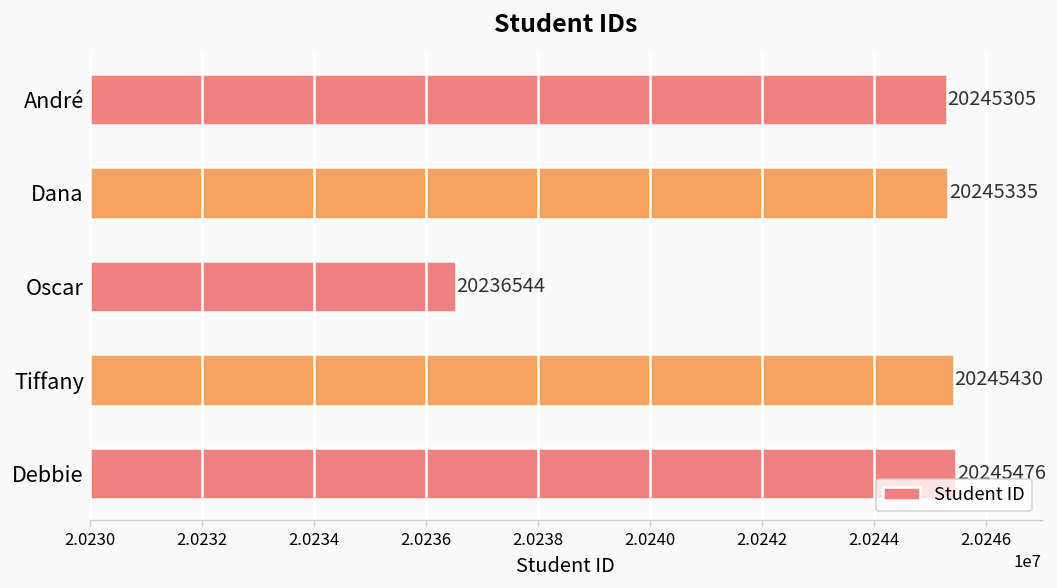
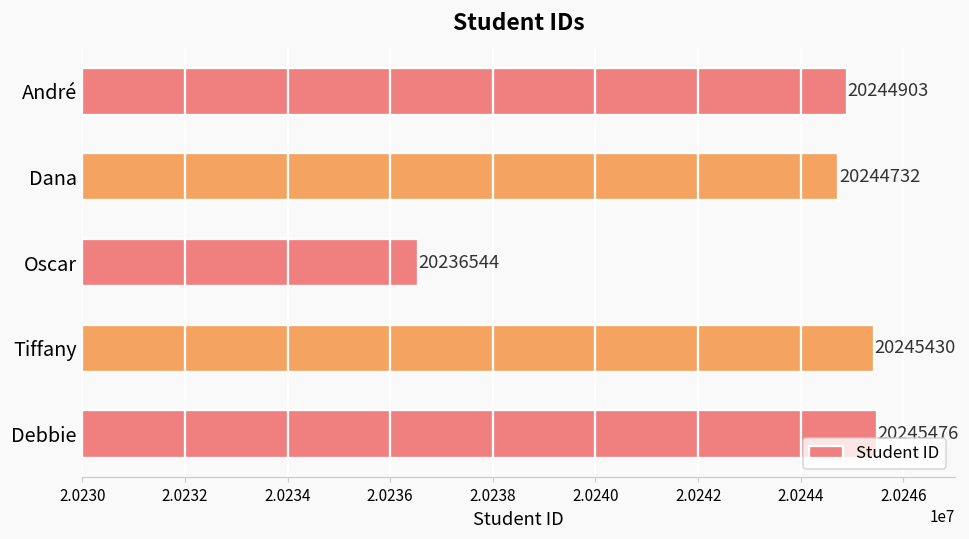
  {
-   "André": 20245305,
-   "Dana": 20245335,
+   "André": 20244903,
+   "Dana": 20244732,
    "Oscar": 20236544,
    "Tiffany": 20245430
  }
